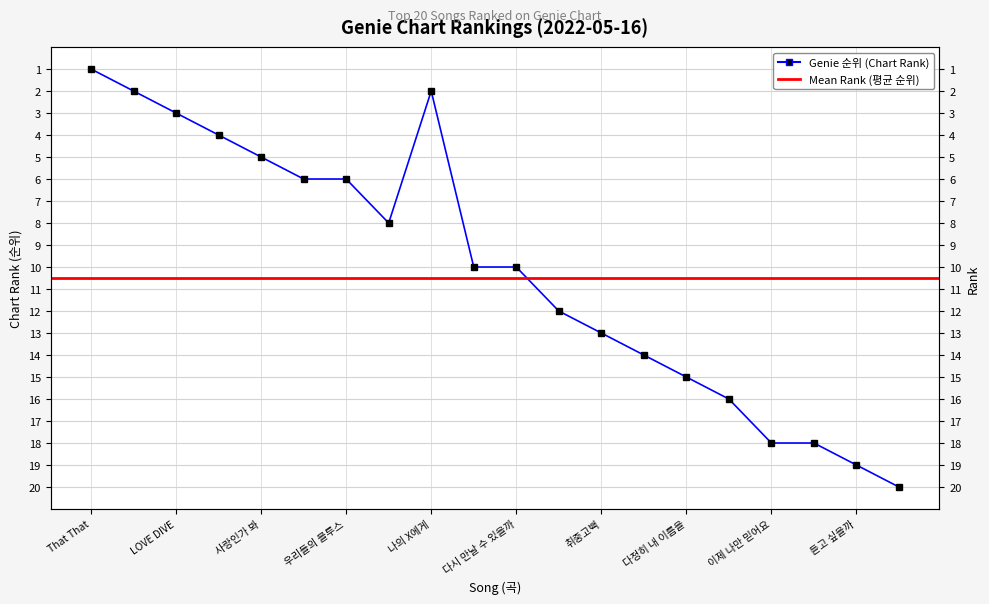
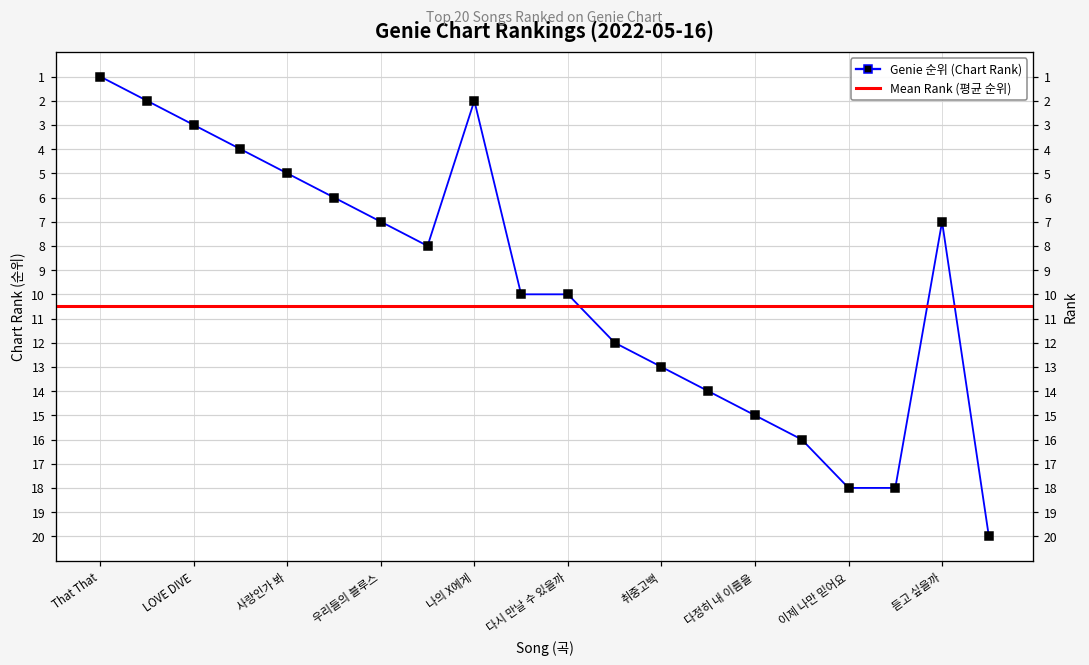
  {
    "That That": 1,
    "LOVE DIVE": 3,
    "사랑인가 봐": 5,
-   "우리들의 블루스": 6,
+   "우리들의 블루스": 7,
    "나의 X에게": 2,
    "다시 만날 수 있을까": 10,
    "취중고백": 13,
    "다정히 내 이름을": 15,
    "이제 나만 믿어요": 18,
-   "듣고 싶을까": 19
+   "듣고 싶을까": 7
  }
